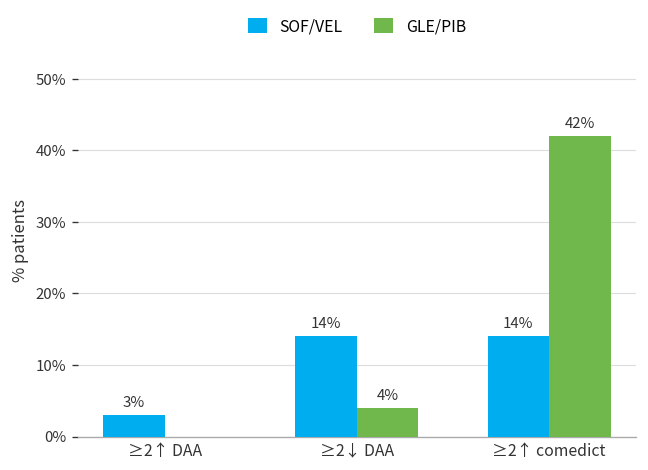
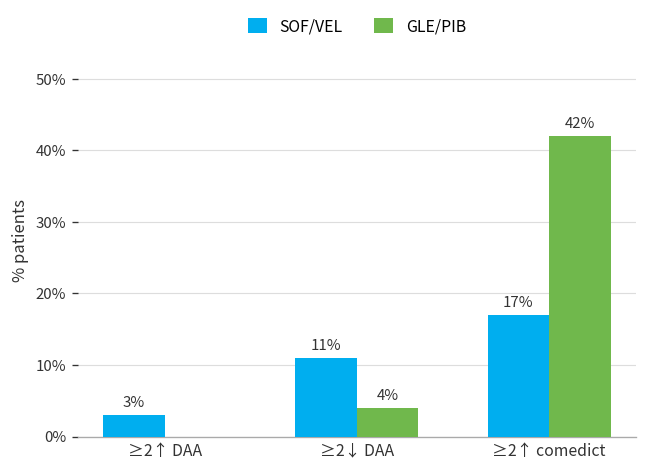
  {
    "SOF/VEL": {
      "≥2↑ DAA": "3%",
-     "≥2↓ DAA": "14%",
-     "≥2↑ comedict": "14%"
+     "≥2↓ DAA": "11%",
+     "≥2↑ comedict": "17%"
    },
    "GLE/PIB": {
      "≥2↓ DAA": "4%",
      "≥2↑ comedict": "42%"
    }
  }
